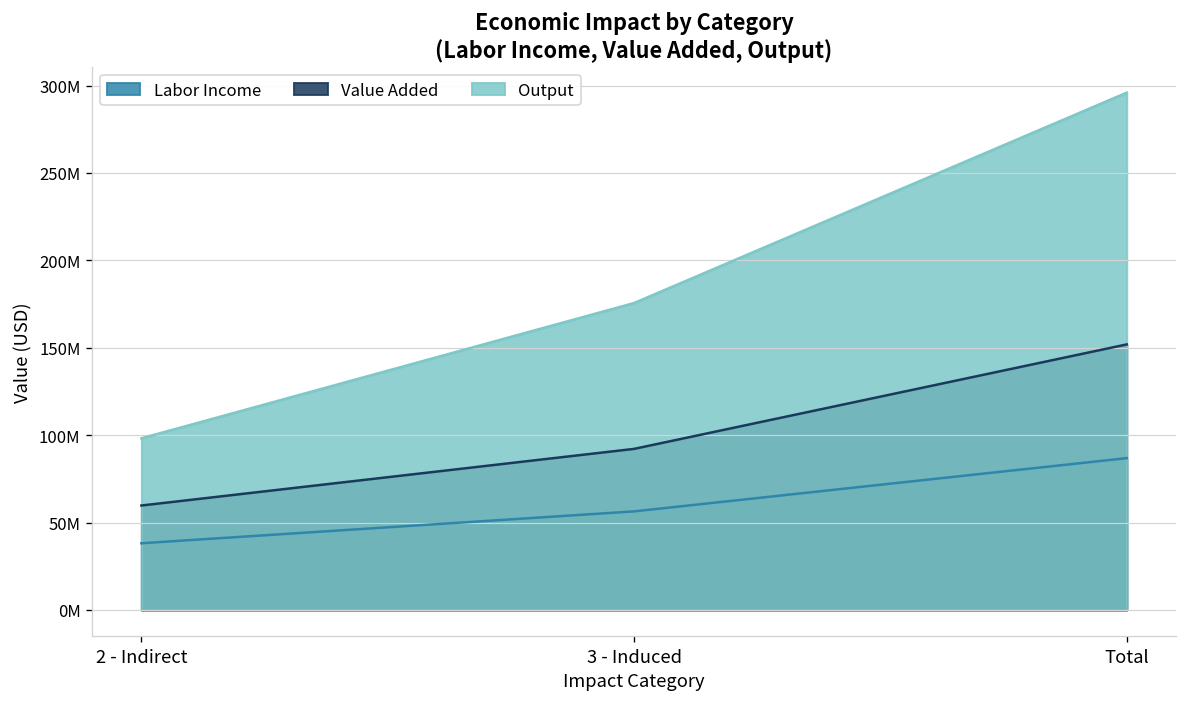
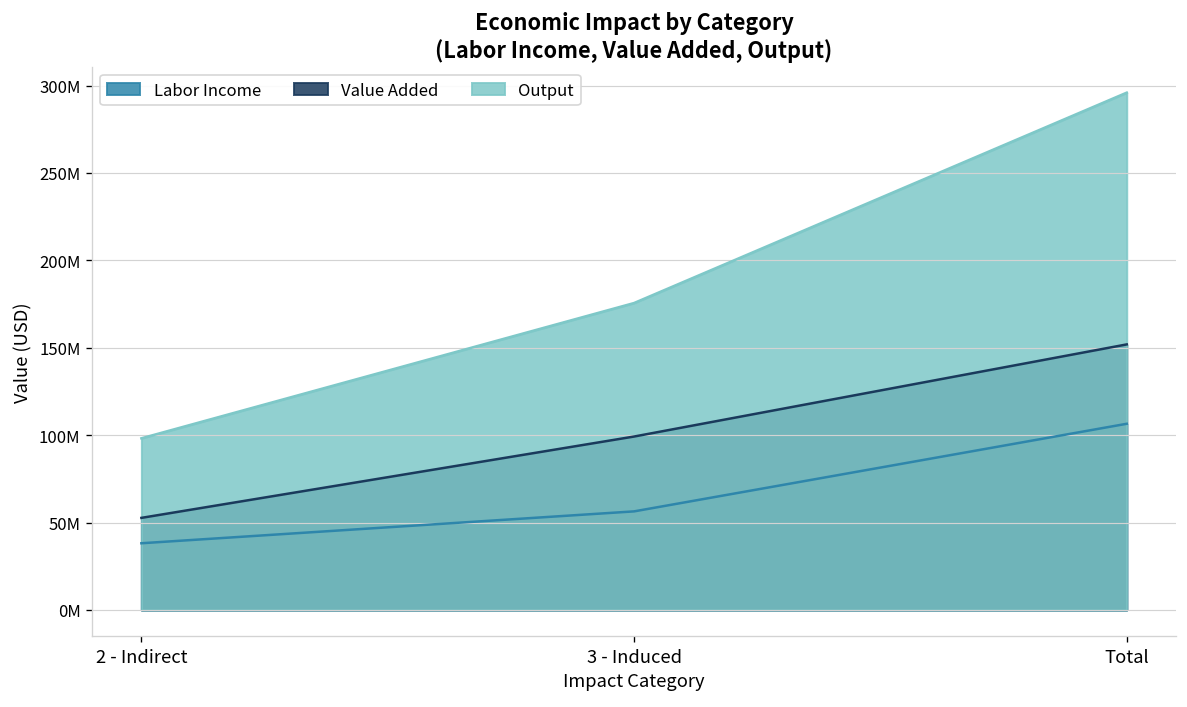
  {
    "Labor Income": {
      "2 - Indirect": 38000000,
      "3 - Induced": 56000000,
-     "Total": 87000000
+     "Total": 107000000
    },
    "Value Added": {
-     "2 - Indirect": 60000000,
-     "3 - Induced": 92000000,
+     "2 - Indirect": 53000000,
+     "3 - Induced": 99000000,
      "Total": 152000000
    },
    "Output": {
      "2 - Indirect": 98000000,
      "3 - Induced": 176000000,
      "Total": 296000000
    }
  }
